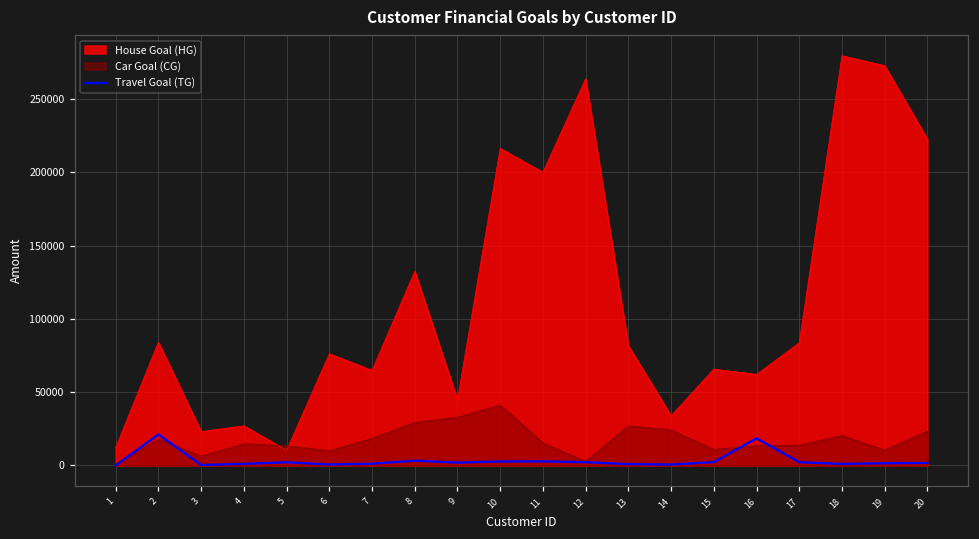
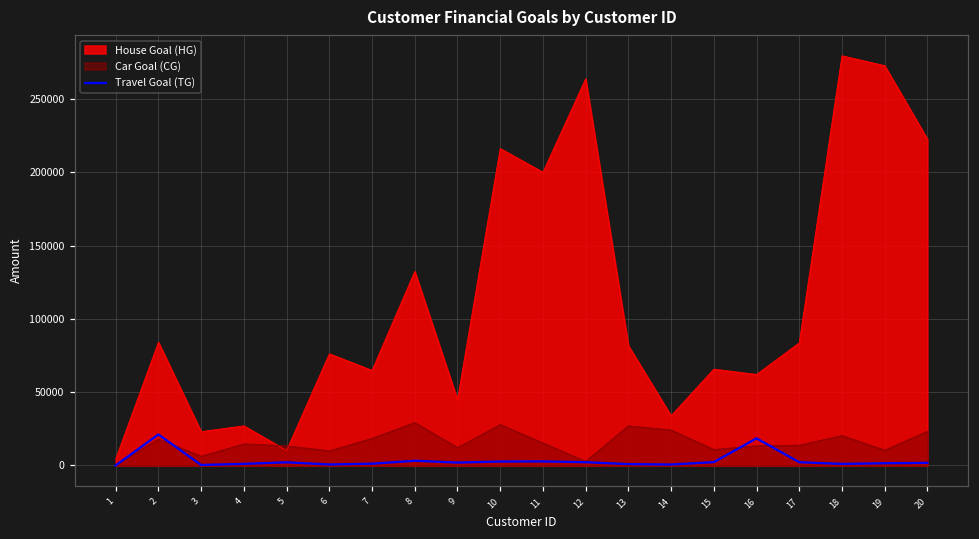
  {
    "House Goal (HG)": {
-     "1": 12000,
+     "1": 4000,
      "2": 84000,
      "3": 23000,
      "4": 27000,
      "5": 10000,
      "6": 76000,
      "7": 65000,
      "8": 132000,
      "9": 45000,
      "10": 216000,
      "11": 200000,
      "12": 264000,
      "13": 82000,
      "14": 34000,
      "15": 66000,
      "16": 62000,
      "17": 84000,
      "18": 280000,
      "19": 273000,
      "20": 223000
    },
    "Car Goal (CG)": {
      "2": 18000,
      "3": 6000,
      "4": 15000,
      "5": 13000,
      "6": 10000,
      "7": 18000,
      "8": 29000,
-     "9": 33000,
-     "10": 41000,
+     "9": 12000,
+     "10": 28000,
      "11": 15000,
      "13": 27000,
      "14": 24000,
      "15": 11000,
      "16": 13000,
      "17": 14000,
      "18": 20000,
      "19": 10000,
      "20": 23000
    },
    "Travel Goal (TG)": {
      "2": 21000,
      "3": 0,
      "4": 1000,
      "5": 2000,
      "6": 1000,
      "7": 1000,
      "8": 3000,
      "9": 2000,
      "10": 3000,
      "11": 3000,
      "13": 1000,
      "14": 1000,
      "15": 2000,
      "16": 18000,
      "17": 2000,
      "18": 1000,
      "19": 1000,
      "20": 2000
    }
  }
